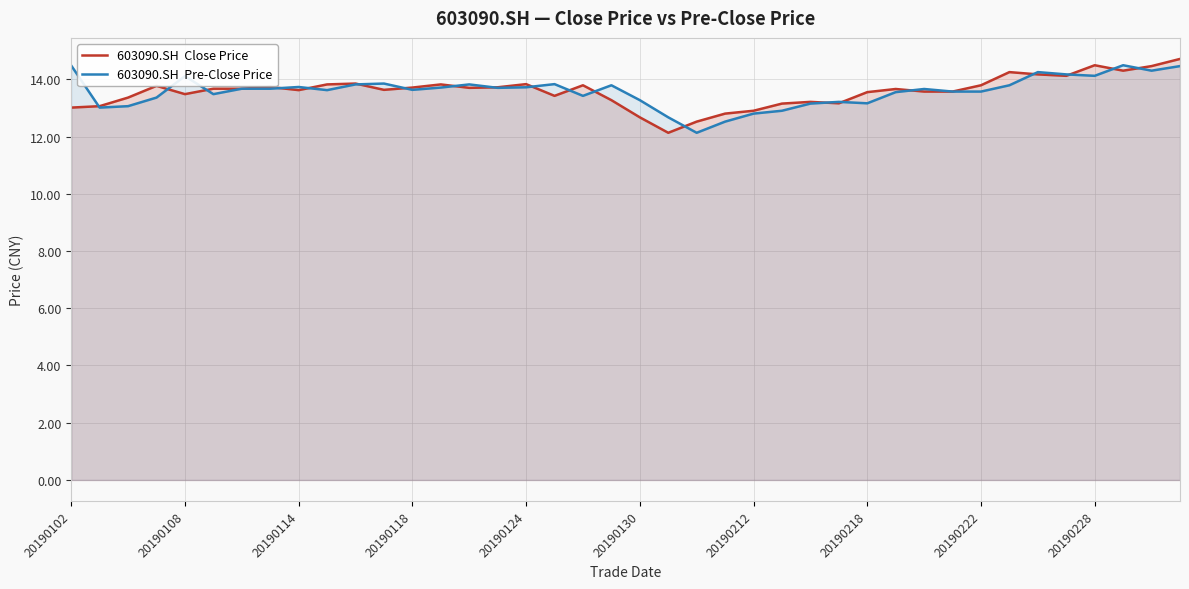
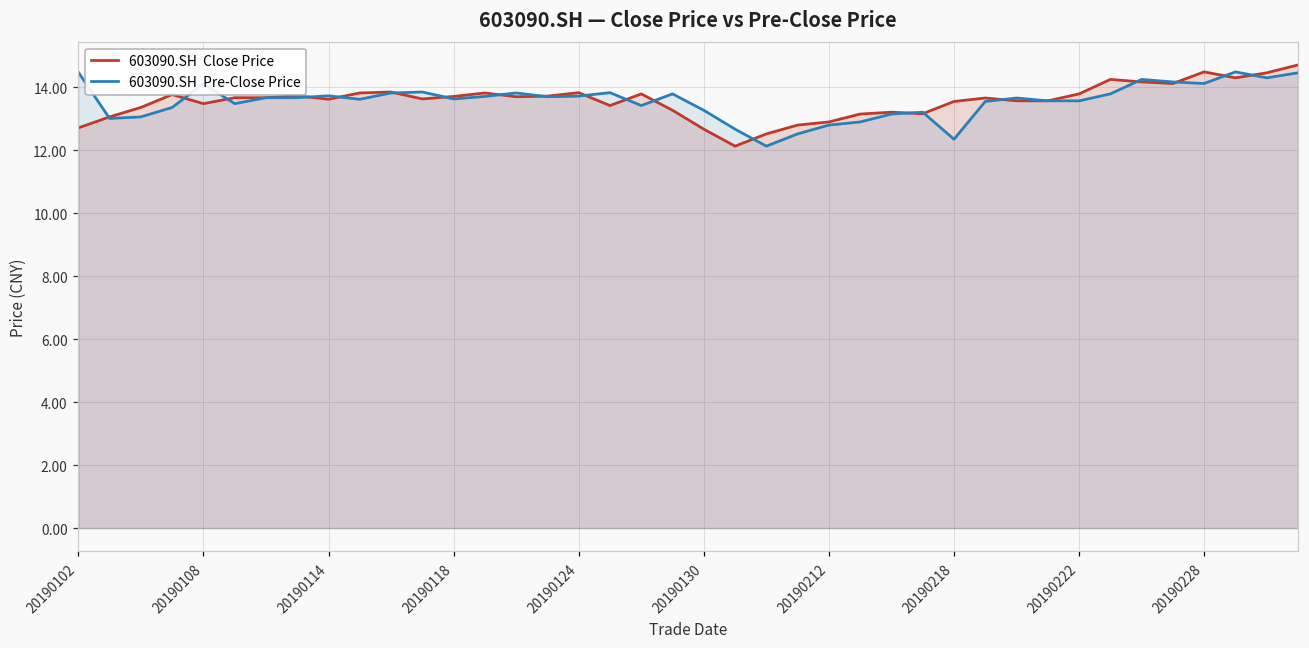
  {
    "603090.SH Close Price": {
-     "20190102": 13.0,
+     "20190102": 12.7,
      "20190108": 13.5,
      "20190114": 13.6,
      "20190124": 13.8,
      "20190130": 12.7,
      "20190212": 12.9,
      "20190218": 13.6,
      "20190222": 13.8,
      "20190228": 14.5
    },
    "603090.SH Pre-Close Price": {
      "20190102": 14.5,
      "20190114": 13.7,
      "20190124": 13.7,
      "20190130": 13.3,
      "20190212": 12.8,
-     "20190218": 13.2,
+     "20190218": 12.4,
      "20190222": 13.6,
      "20190228": 14.1
    }
  }
